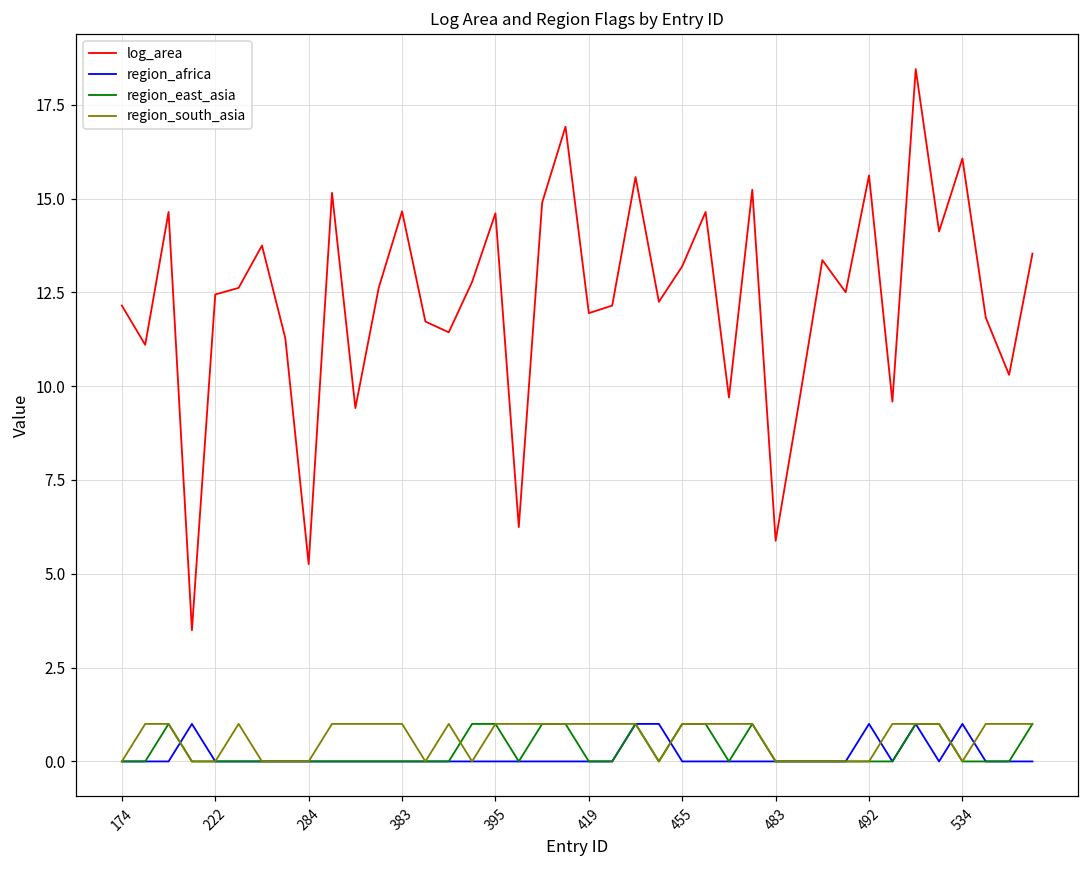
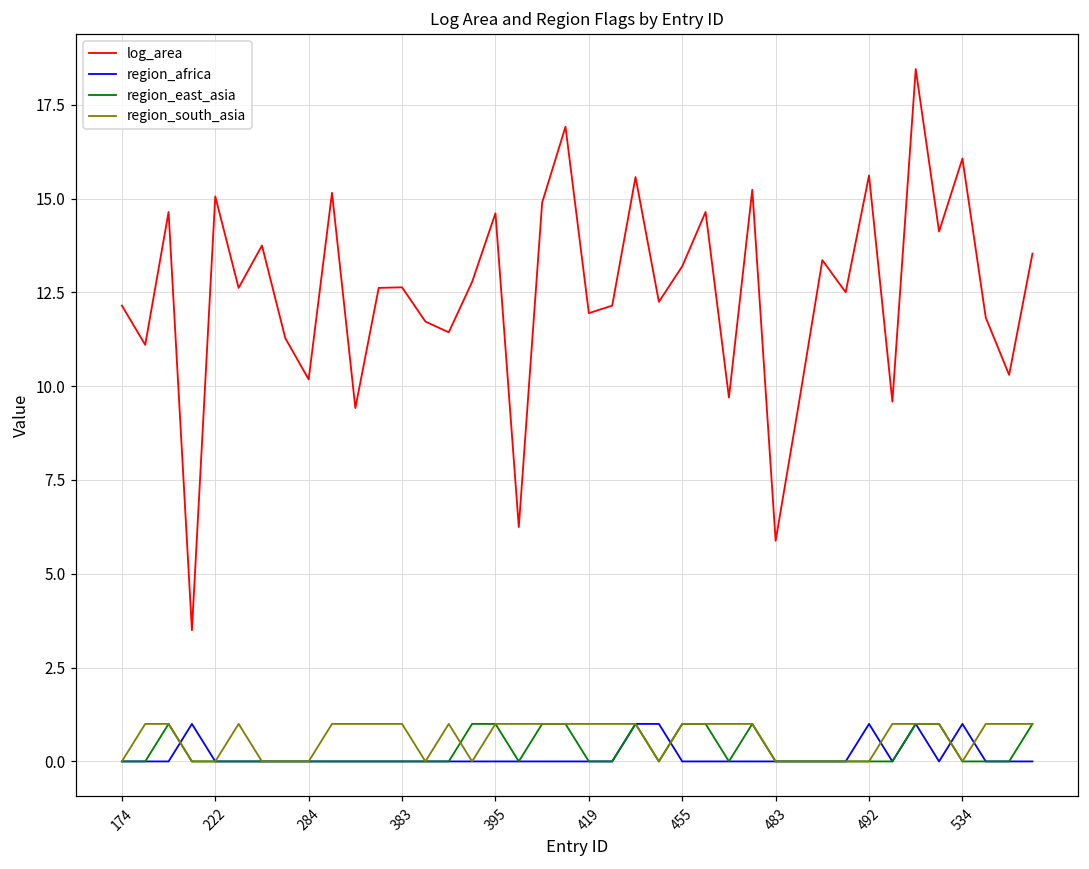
  {
    "log_area": {
      "174": 12.1,
-     "222": 12.4,
-     "284": 5.3,
-     "383": 14.7,
+     "222": 15.1,
+     "284": 10.2,
+     "383": 12.6,
      "395": 14.6,
      "419": 11.9,
      "455": 13.2,
      "483": 5.9,
      "492": 15.6,
      "534": 16.1
    },
    "region_africa": {
      "395": 0.0,
      "455": 0.0,
      "492": 1.0,
      "534": 1.0
    },
    "region_south_asia": {
      "383": 1.0,
      "419": 1.0
    }
  }
